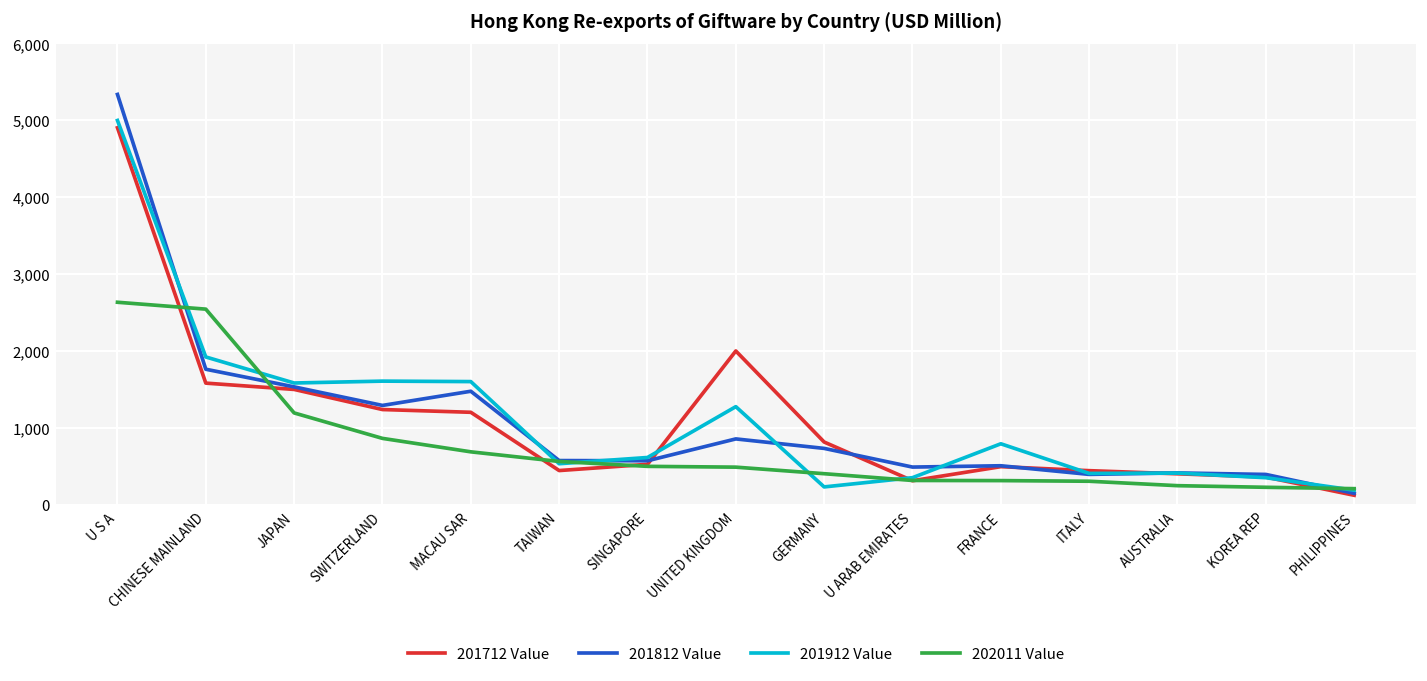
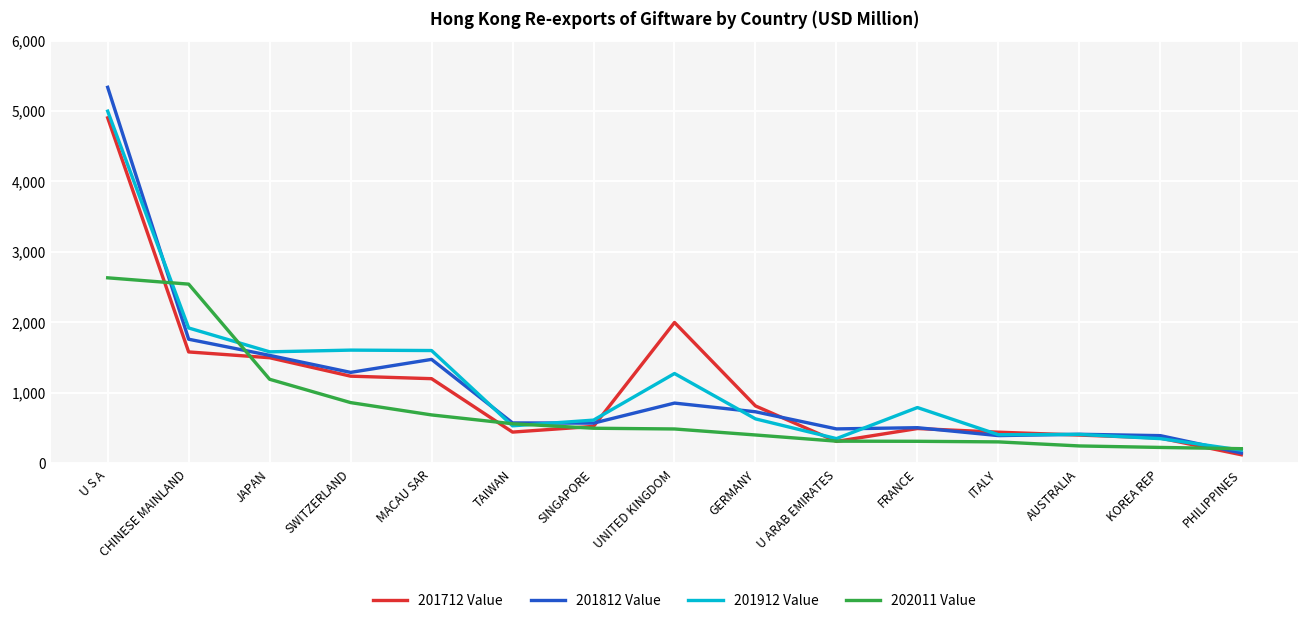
  {
    "201712 Value": {
      "U S A": "4,900",
      "CHINESE MAINLAND": "1,600",
      "SWITZERLAND": "1,200",
      "MACAU SAR": "1,200",
      "TAIWAN": "400",
      "UNITED KINGDOM": "2,000",
      "GERMANY": "800"
    },
    "201812 Value": {
      "U S A": "5,300",
      "CHINESE MAINLAND": "1,800",
      "SWITZERLAND": "1,300",
      "MACAU SAR": "1,500",
      "SINGAPORE": "600",
      "UNITED KINGDOM": "900",
      "GERMANY": "700",
      "U ARAB EMIRATES": "500"
    },
    "201912 Value": {
      "U S A": "5,000",
      "CHINESE MAINLAND": "1,900",
      "JAPAN": "1,600",
      "SWITZERLAND": "1,600",
      "MACAU SAR": "1,600",
      "SINGAPORE": "600",
      "UNITED KINGDOM": "1,300",
-     "GERMANY": "200",
+     "GERMANY": "600",
      "FRANCE": "800"
    },
    "202011 Value": {
      "U S A": "2,600",
      "CHINESE MAINLAND": "2,500",
      "JAPAN": "1,200",
      "SWITZERLAND": "900",
      "MACAU SAR": "700",
      "UNITED KINGDOM": "500",
      "GERMANY": "400",
      "FRANCE": "300",
      "ITALY": "300",
      "AUSTRALIA": "200",
      "KOREA REP": "200"
    }
  }
